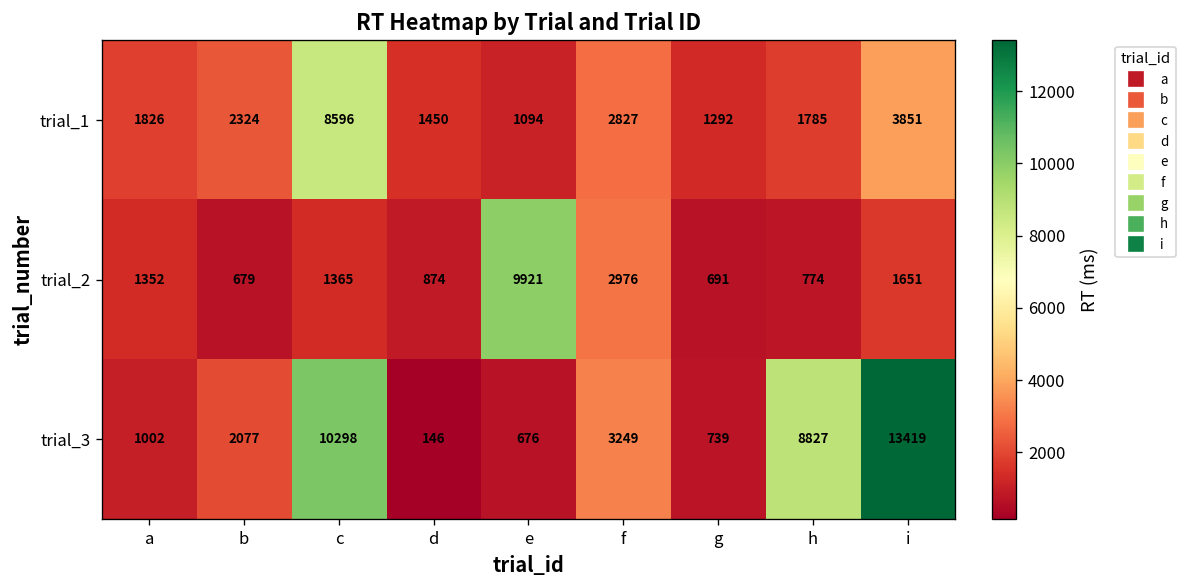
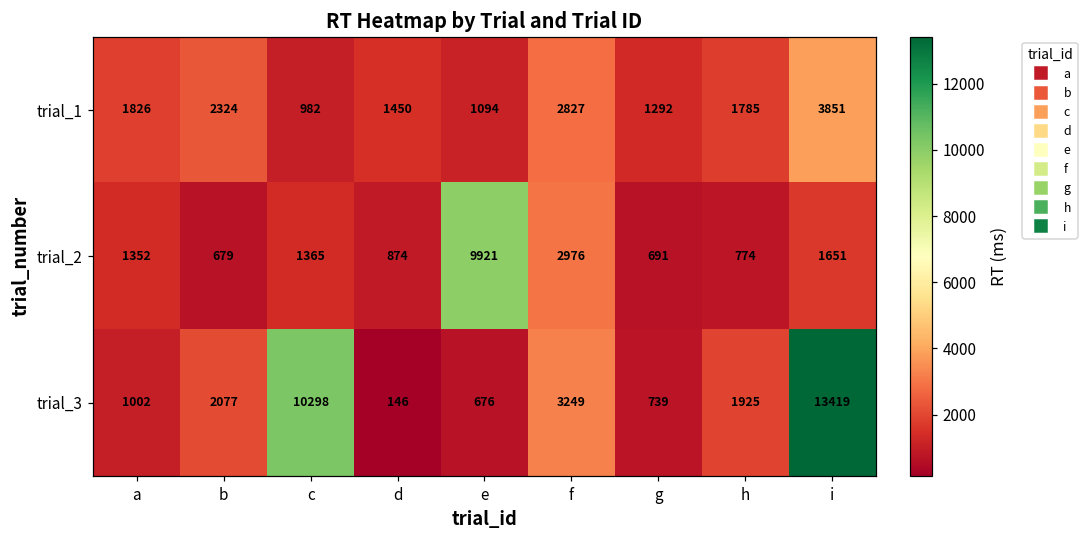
  {
    "trial_1": {
      "a": 1826,
      "b": 2324,
-     "c": 8596,
+     "c": 982,
      "d": 1450,
      "e": 1094,
      "f": 2827,
      "g": 1292,
      "h": 1785,
      "i": 3851
    },
    "trial_2": {
      "a": 1352,
      "b": 679,
      "c": 1365,
      "d": 874,
      "e": 9921,
      "f": 2976,
      "g": 691,
      "h": 774,
      "i": 1651
    },
    "trial_3": {
      "a": 1002,
      "b": 2077,
      "c": 10298,
      "d": 146,
      "e": 676,
      "f": 3249,
      "g": 739,
-     "h": 8827,
+     "h": 1925,
      "i": 13419
    }
  }
